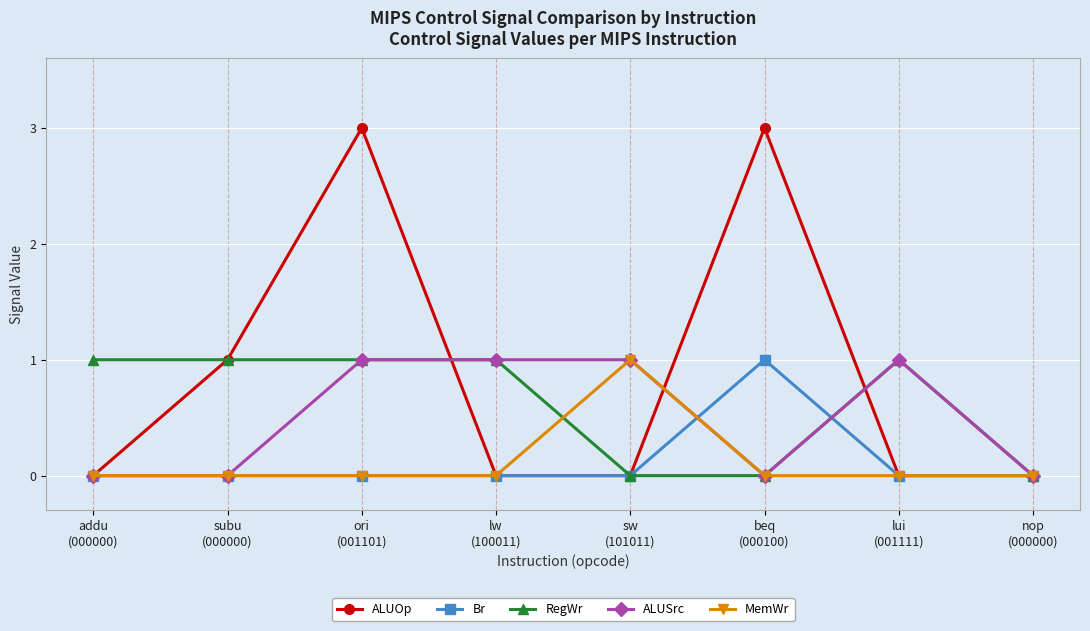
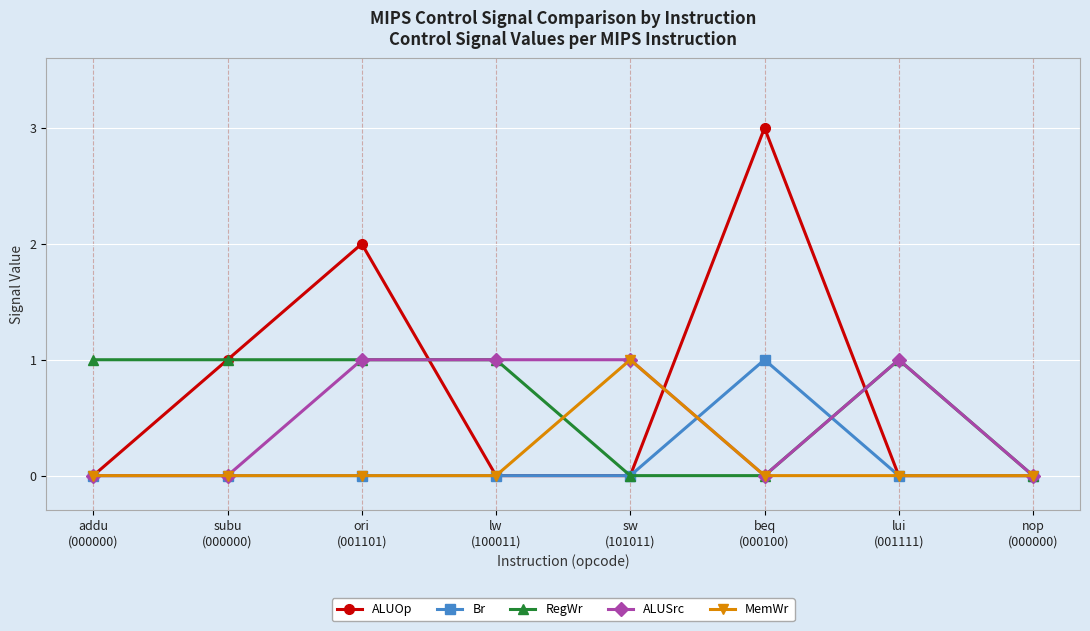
  {
    "ALUOp": {
-     "ori (001101)": 3,
+     "ori (001101)": 2,
      "beq (000100)": 3
    },
    "Br": {
      "beq (000100)": 1
    },
    "RegWr": {
      "addu (000000)": 1
    }
  }
